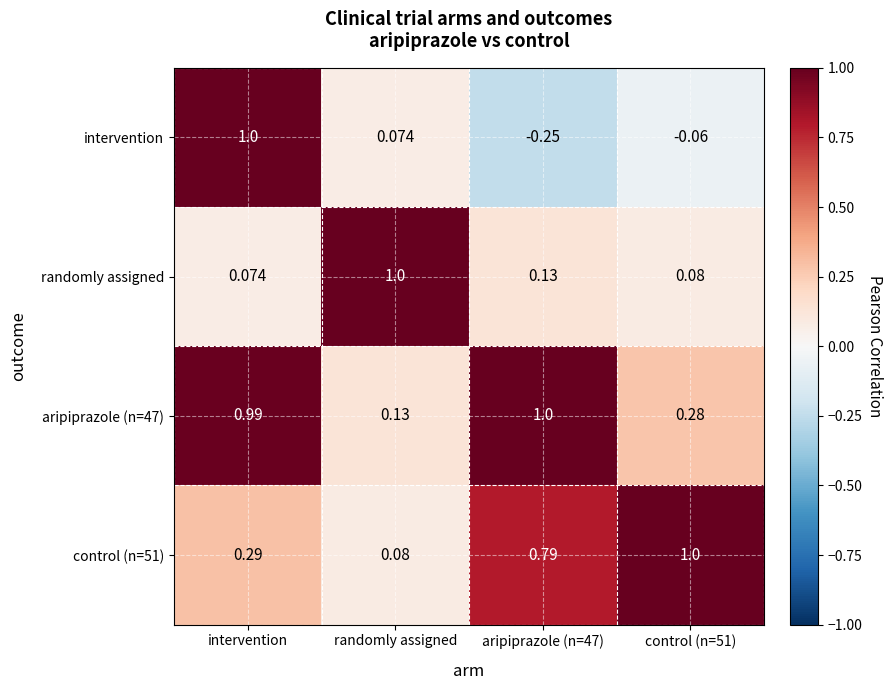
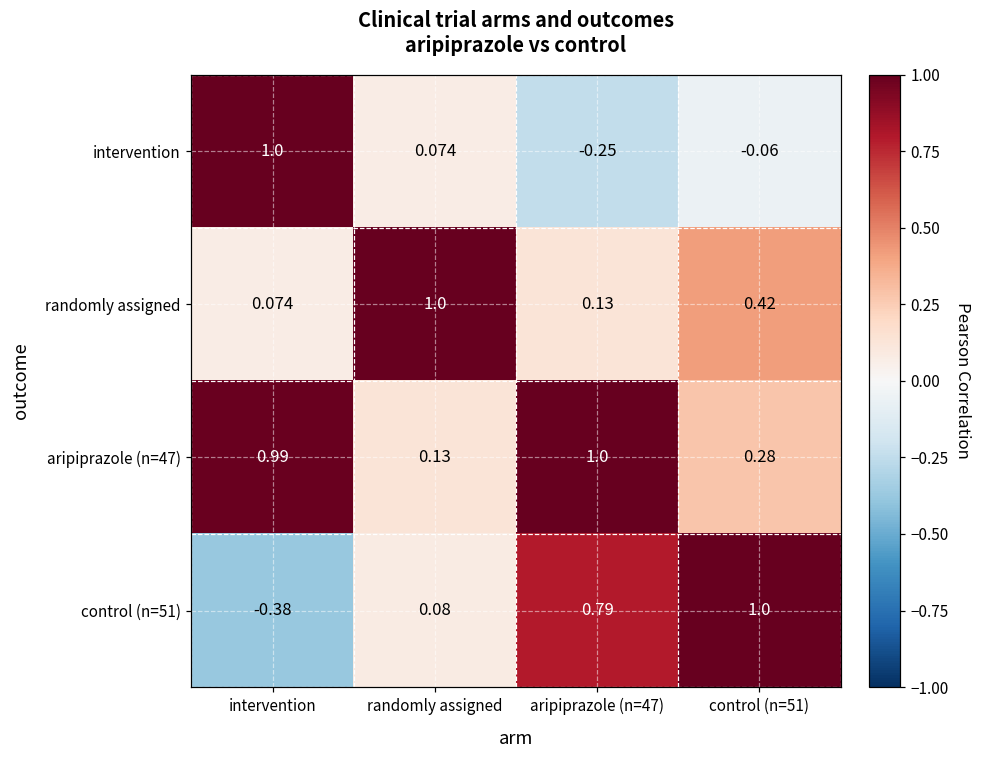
  {
    "intervention": {
      "intervention": 1.0,
      "randomly assigned": 0.074,
      "aripiprazole (n=47)": -0.25,
      "control (n=51)": -0.06
    },
    "randomly assigned": {
      "intervention": 0.074,
      "randomly assigned": 1.0,
      "aripiprazole (n=47)": 0.13,
-     "control (n=51)": 0.08
+     "control (n=51)": 0.42
    },
    "aripiprazole (n=47)": {
      "intervention": 0.99,
      "randomly assigned": 0.13,
      "aripiprazole (n=47)": 1.0,
      "control (n=51)": 0.28
    },
    "control (n=51)": {
-     "intervention": 0.29,
+     "intervention": -0.38,
      "randomly assigned": 0.08,
      "aripiprazole (n=47)": 0.79,
      "control (n=51)": 1.0
    }
  }
